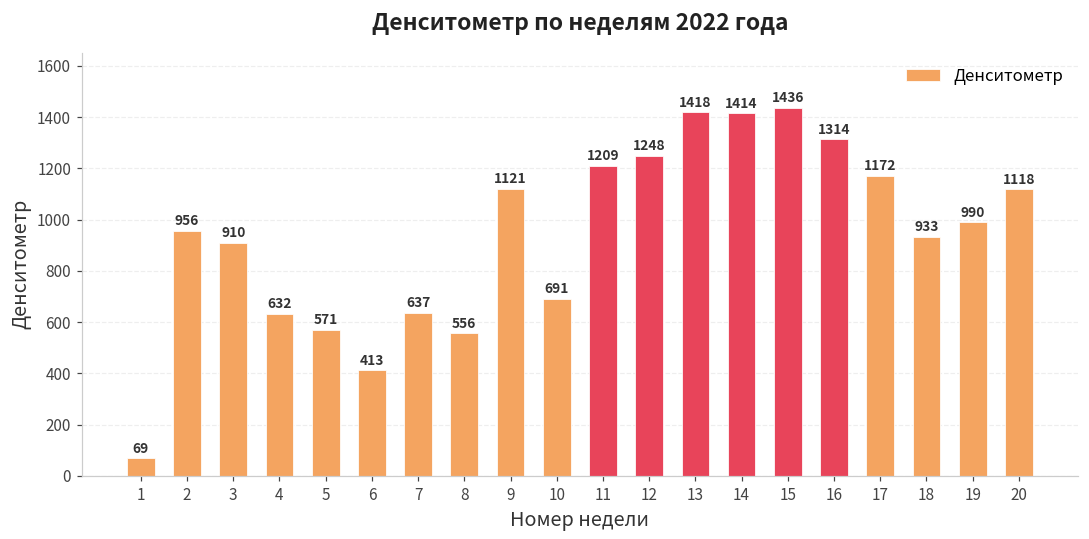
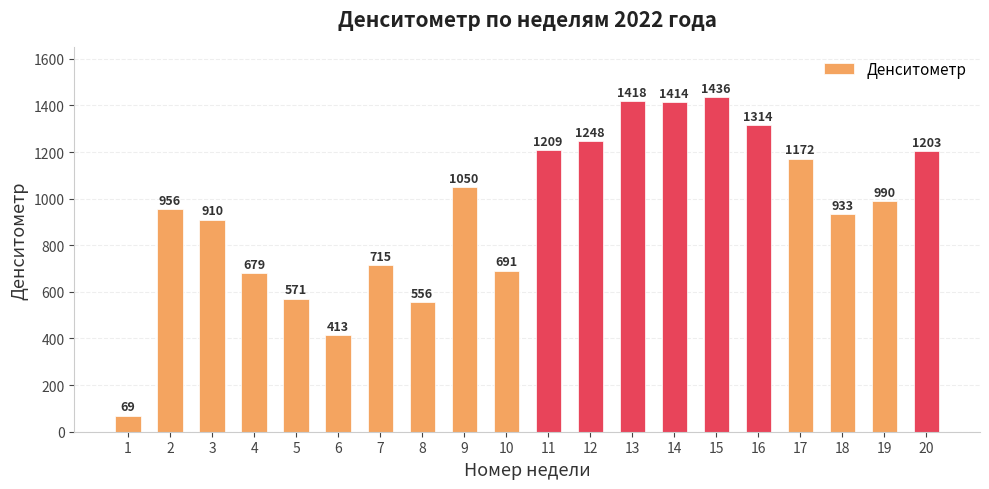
  {
    "1": 69,
    "2": 956,
    "3": 910,
-   "4": 632,
+   "4": 679,
    "5": 571,
    "6": 413,
-   "7": 637,
+   "7": 715,
    "8": 556,
-   "9": 1121,
+   "9": 1050,
    "10": 691,
    "11": 1209,
    "12": 1248,
    "13": 1418,
    "14": 1414,
    "15": 1436,
    "16": 1314,
    "17": 1172,
    "18": 933,
    "19": 990,
-   "20": 1118
+   "20": 1203
  }
